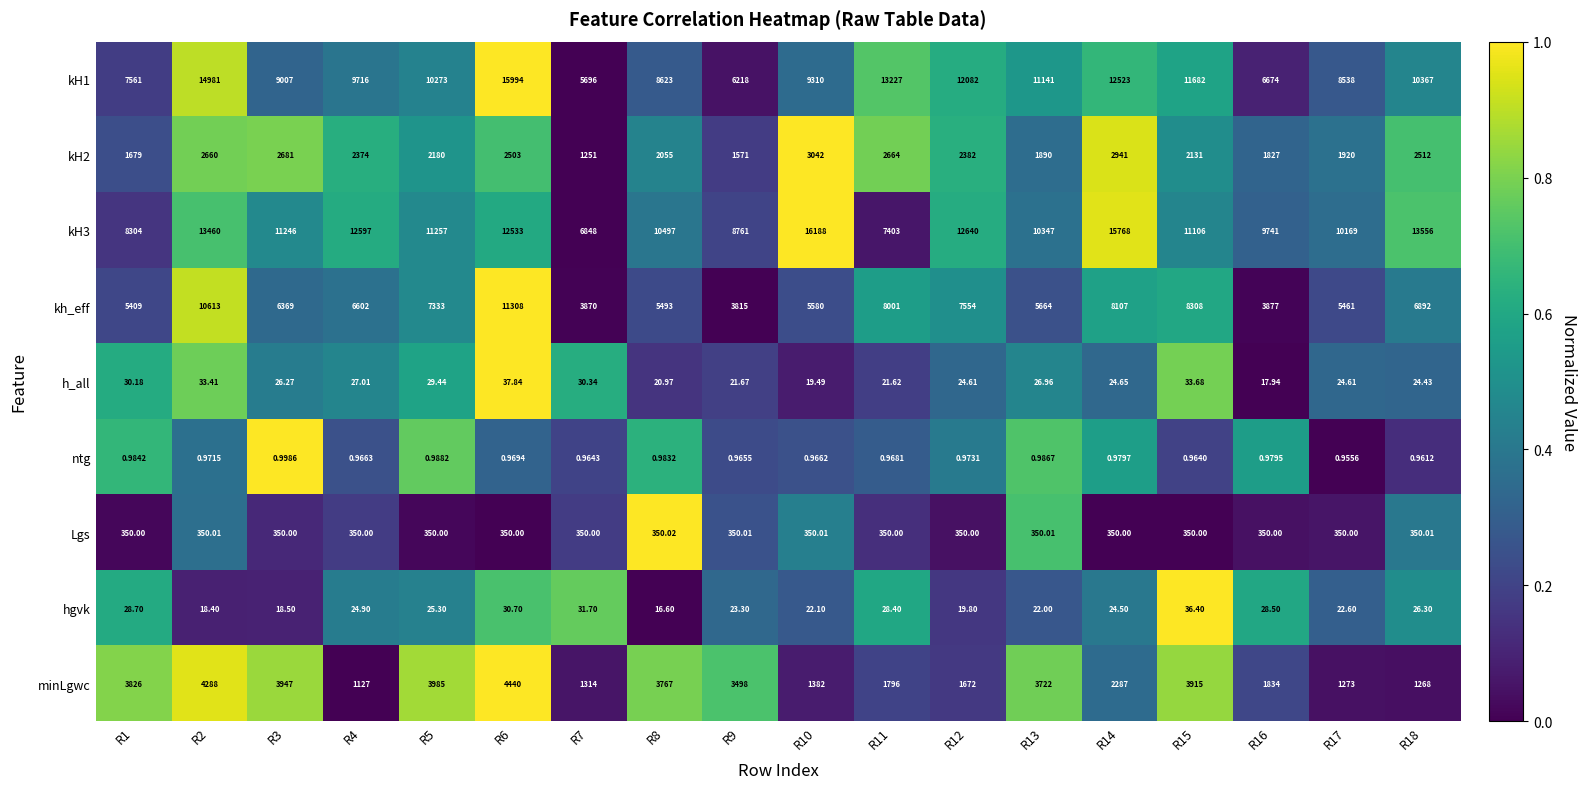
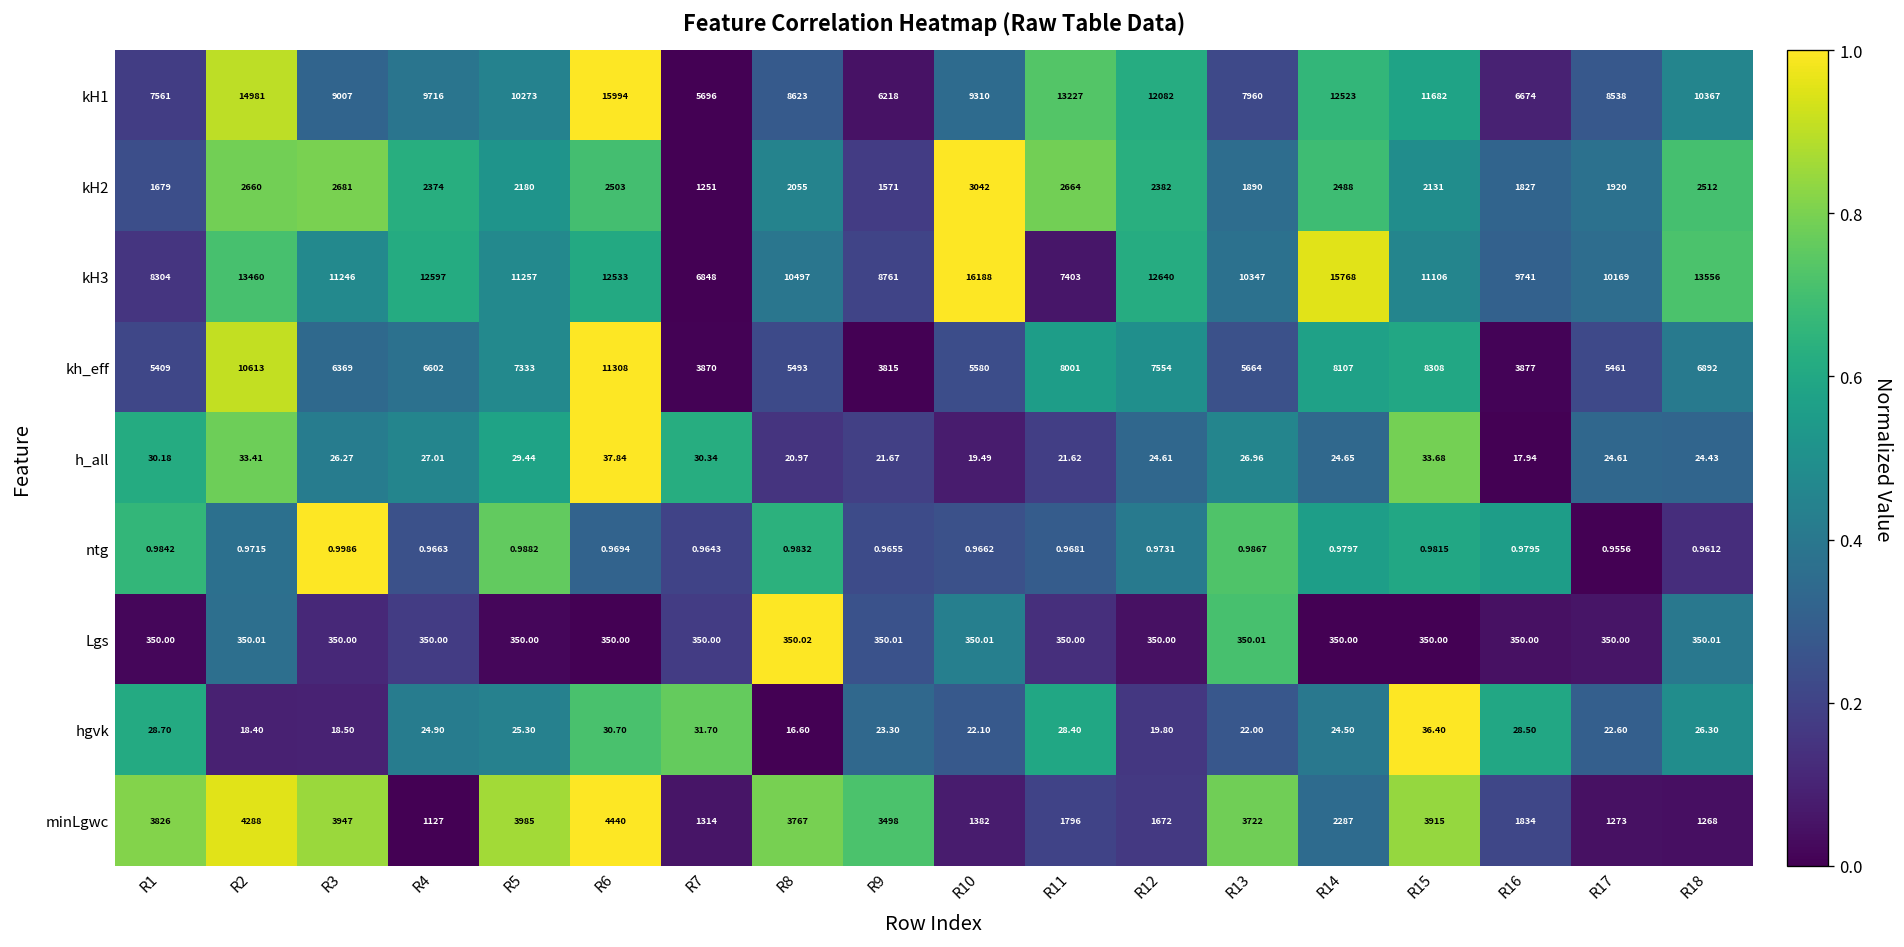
  {
    "kH1": {
      "R1": 7561,
      "R2": 14981,
      "R3": 9007,
      "R4": 9716,
      "R5": 10273,
      "R6": 15994,
      "R7": 5696,
      "R8": 8623,
      "R9": 6218,
      "R10": 9310,
      "R11": 13227,
      "R12": 12082,
-     "R13": 11141,
+     "R13": 7960,
      "R14": 12523,
      "R15": 11682,
      "R16": 6674,
      "R17": 8538,
      "R18": 10367
    },
    "kH2": {
      "R1": 1679,
      "R2": 2660,
      "R3": 2681,
      "R4": 2374,
      "R5": 2180,
      "R6": 2503,
      "R7": 1251,
      "R8": 2055,
      "R9": 1571,
      "R10": 3042,
      "R11": 2664,
      "R12": 2382,
      "R13": 1890,
-     "R14": 2941,
+     "R14": 2488,
      "R15": 2131,
      "R16": 1827,
      "R17": 1920,
      "R18": 2512
    },
    "kH3": {
      "R1": 8304,
      "R2": 13460,
      "R3": 11246,
      "R4": 12597,
      "R5": 11257,
      "R6": 12533,
      "R7": 6848,
      "R8": 10497,
      "R9": 8761,
      "R10": 16188,
      "R11": 7403,
      "R12": 12640,
      "R13": 10347,
      "R14": 15768,
      "R15": 11106,
      "R16": 9741,
      "R17": 10169,
      "R18": 13556
    },
    "kh_eff": {
      "R1": 5409,
      "R2": 10613,
      "R3": 6369,
      "R4": 6602,
      "R5": 7333,
      "R6": 11308,
      "R7": 3870,
      "R8": 5493,
      "R9": 3815,
      "R10": 5580,
      "R11": 8001,
      "R12": 7554,
      "R13": 5664,
      "R14": 8107,
      "R15": 8308,
      "R16": 3877,
      "R17": 5461,
      "R18": 6892
    },
    "h_all": {
      "R1": 30.18,
      "R2": 33.41,
      "R3": 26.27,
      "R4": 27.01,
      "R5": 29.44,
      "R6": 37.84,
      "R7": 30.34,
      "R8": 20.97,
      "R9": 21.67,
      "R10": 19.49,
      "R11": 21.62,
      "R12": 24.61,
      "R13": 26.96,
      "R14": 24.65,
      "R15": 33.68,
      "R16": 17.94,
      "R17": 24.61,
      "R18": 24.43
    },
    "ntg": {
      "R1": 0.9842,
      "R2": 0.9715,
      "R3": 0.9986,
      "R4": 0.9663,
      "R5": 0.9882,
      "R6": 0.9694,
      "R7": 0.9643,
      "R8": 0.9832,
      "R9": 0.9655,
      "R10": 0.9662,
      "R11": 0.9681,
      "R12": 0.9731,
      "R13": 0.9867,
      "R14": 0.9797,
-     "R15": 0.9640,
+     "R15": 0.9815,
      "R16": 0.9795,
      "R17": 0.9556,
      "R18": 0.9612
    },
    "Lgs": {
      "R1": 350.00,
      "R2": 350.01,
      "R3": 350.00,
      "R4": 350.00,
      "R5": 350.00,
      "R6": 350.00,
      "R7": 350.00,
      "R8": 350.02,
      "R9": 350.01,
      "R10": 350.01,
      "R11": 350.00,
      "R12": 350.00,
      "R13": 350.01,
      "R14": 350.00,
      "R15": 350.00,
      "R16": 350.00,
      "R17": 350.00,
      "R18": 350.01
    },
    "hgvk": {
      "R1": 28.70,
      "R2": 18.40,
      "R3": 18.50,
      "R4": 24.90,
      "R5": 25.30,
      "R6": 30.70,
      "R7": 31.70,
      "R8": 16.60,
      "R9": 23.30,
      "R10": 22.10,
      "R11": 28.40,
      "R12": 19.80,
      "R13": 22.00,
      "R14": 24.50,
      "R15": 36.40,
      "R16": 28.50,
      "R17": 22.60,
      "R18": 26.30
    },
    "minLgwc": {
      "R1": 3826,
      "R2": 4288,
      "R3": 3947,
      "R4": 1127,
      "R5": 3985,
      "R6": 4440,
      "R7": 1314,
      "R8": 3767,
      "R9": 3498,
      "R10": 1382,
      "R11": 1796,
      "R12": 1672,
      "R13": 3722,
      "R14": 2287,
      "R15": 3915,
      "R16": 1834,
      "R17": 1273,
      "R18": 1268
    }
  }
